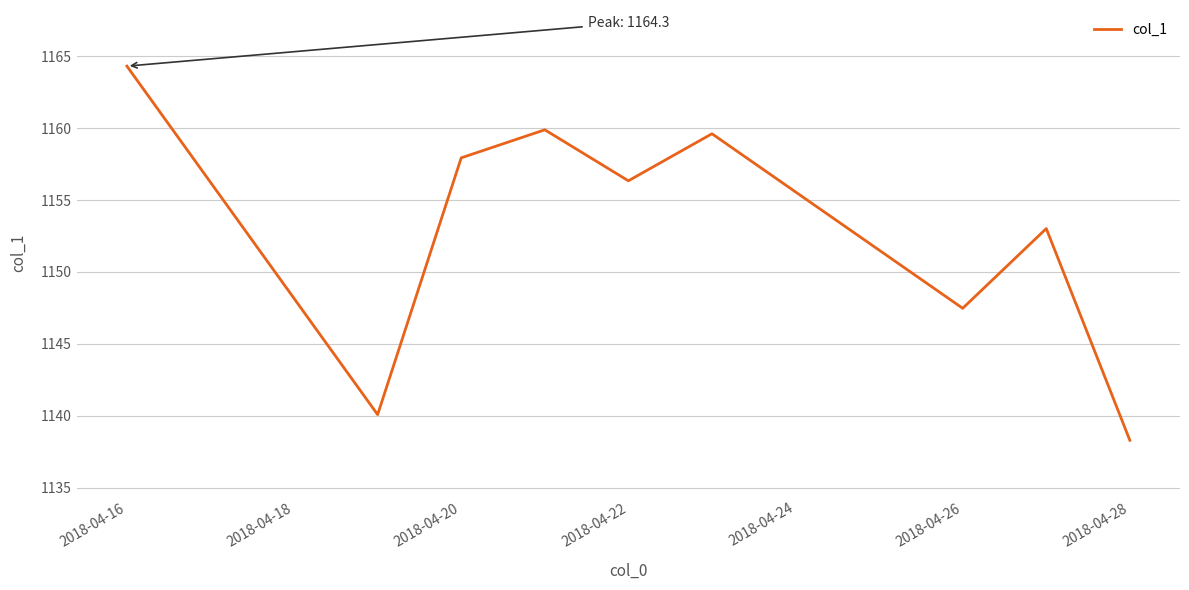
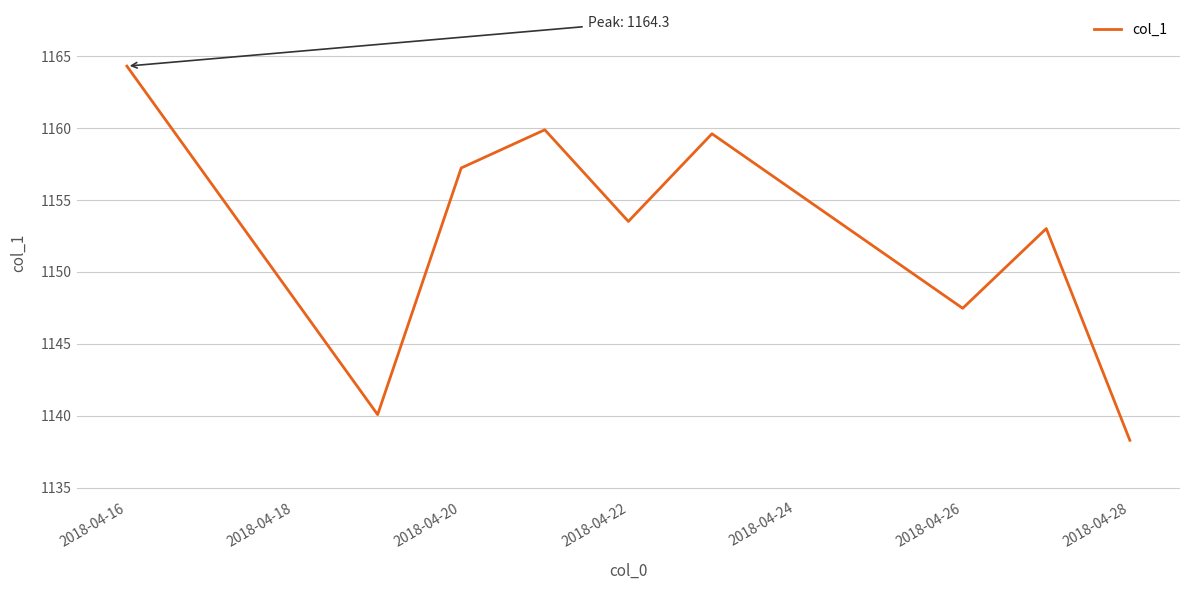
  {
-   "2018-04-20": 1157.9,
-   "2018-04-22": 1156.3,
+   "2018-04-20": 1157.2,
+   "2018-04-22": 1153.5,
    "2018-04-26": 1147.5,
    "2018-04-28": 1138.3
  }
